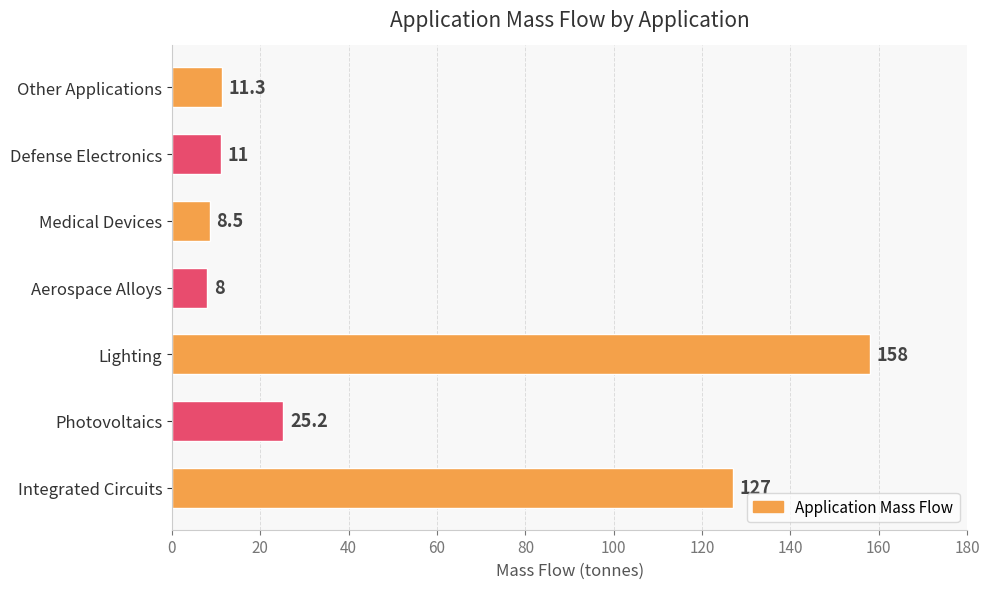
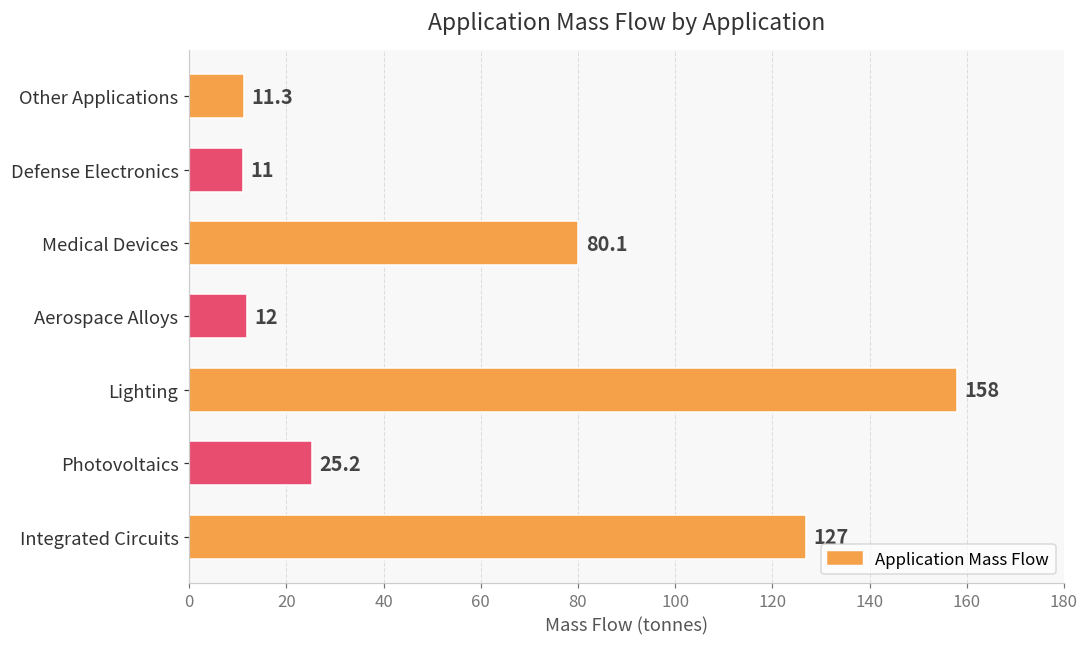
  {
    "Other Applications": 11.3,
    "Defense Electronics": 11,
-   "Medical Devices": 8.5,
-   "Aerospace Alloys": 8,
+   "Medical Devices": 80.1,
+   "Aerospace Alloys": 12,
    "Lighting": 158,
    "Photovoltaics": 25.2
  }
